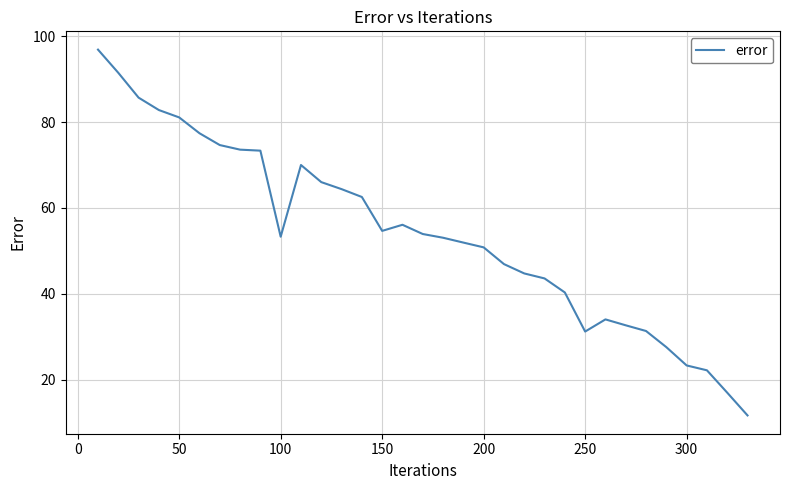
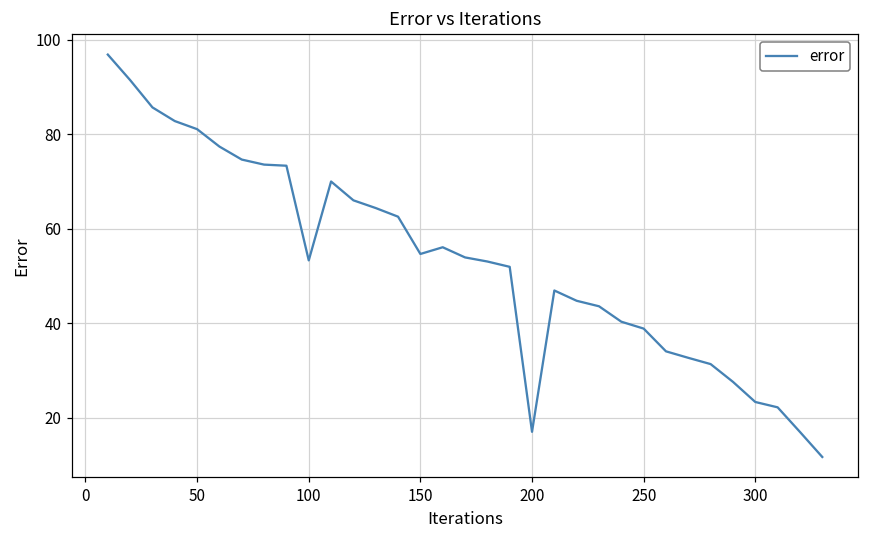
  {
    "50": 81,
    "100": 53,
    "150": 55,
-   "200": 51,
-   "250": 31,
+   "200": 17,
+   "250": 39,
    "300": 23
  }
